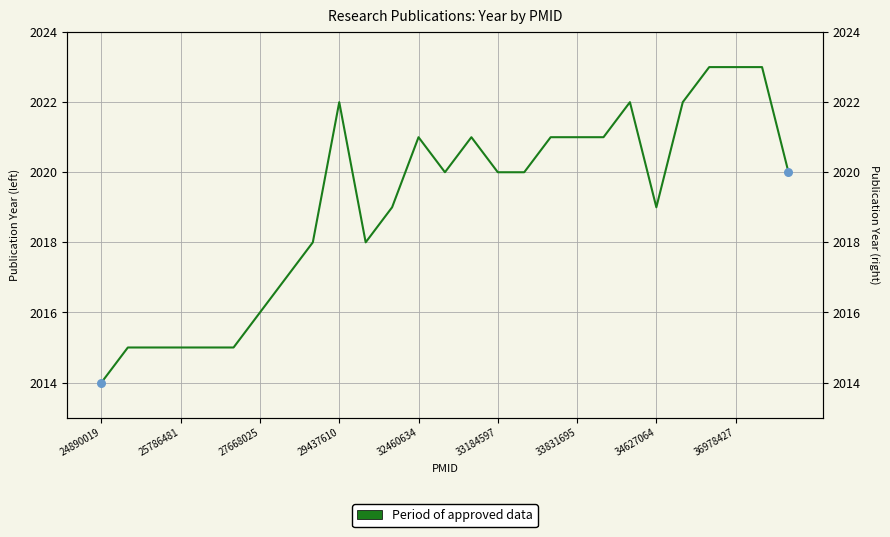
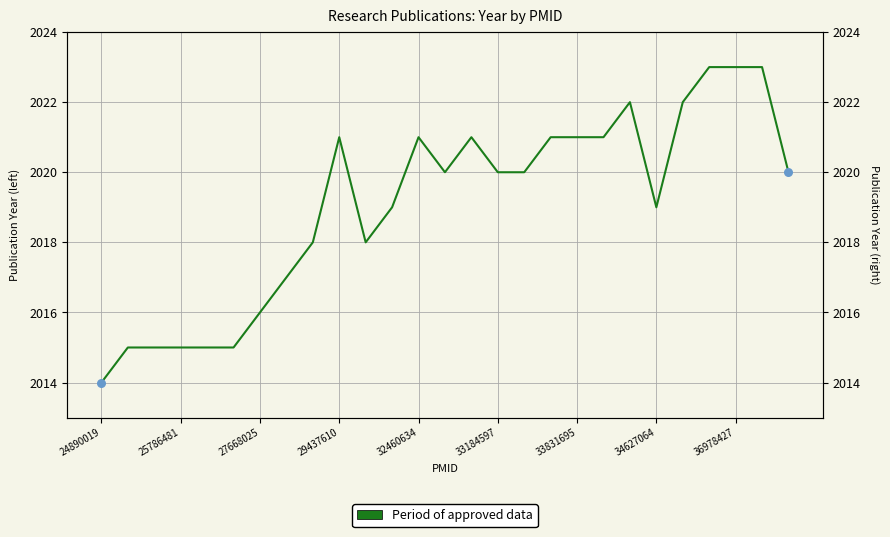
  {
    "Period of approved data": {
      "25786481": 2015,
      "27668025": 2016,
-     "29437610": 2022,
+     "29437610": 2021,
      "32460634": 2021,
      "33184597": 2020,
      "33831695": 2021,
      "34627064": 2019,
      "36978427": 2023
    }
  }
